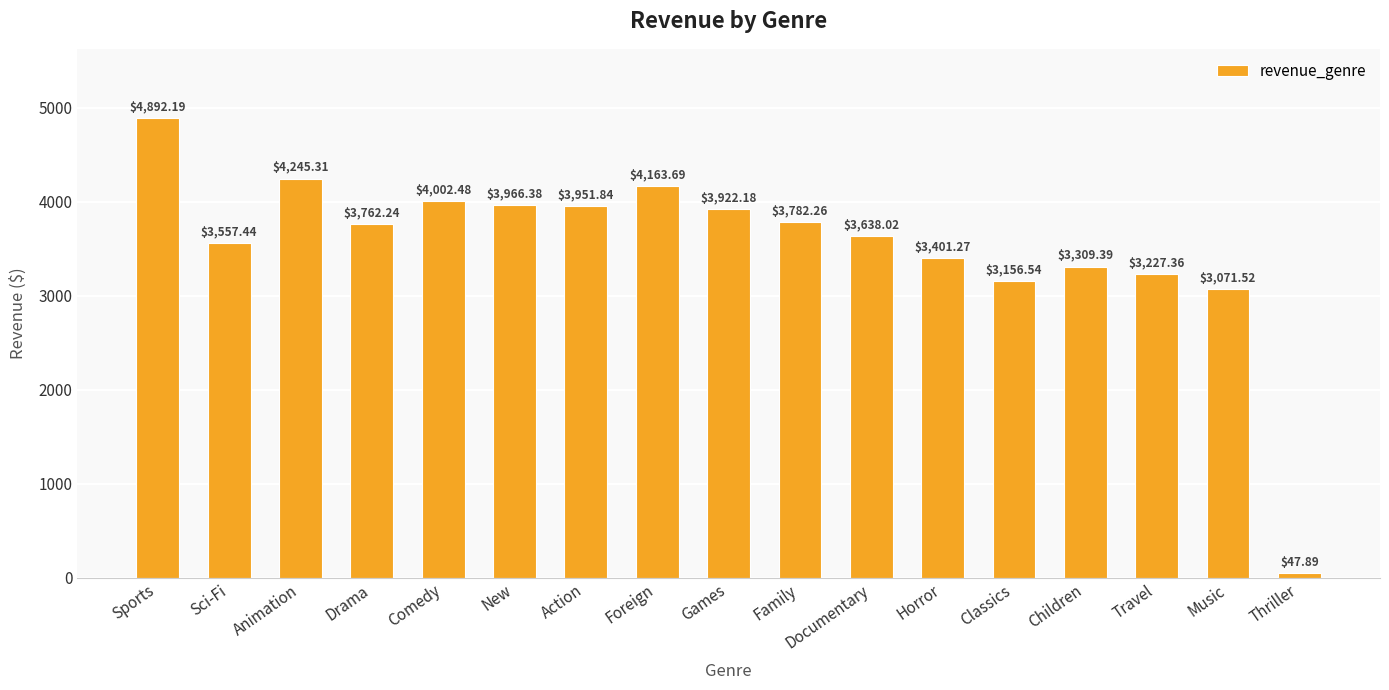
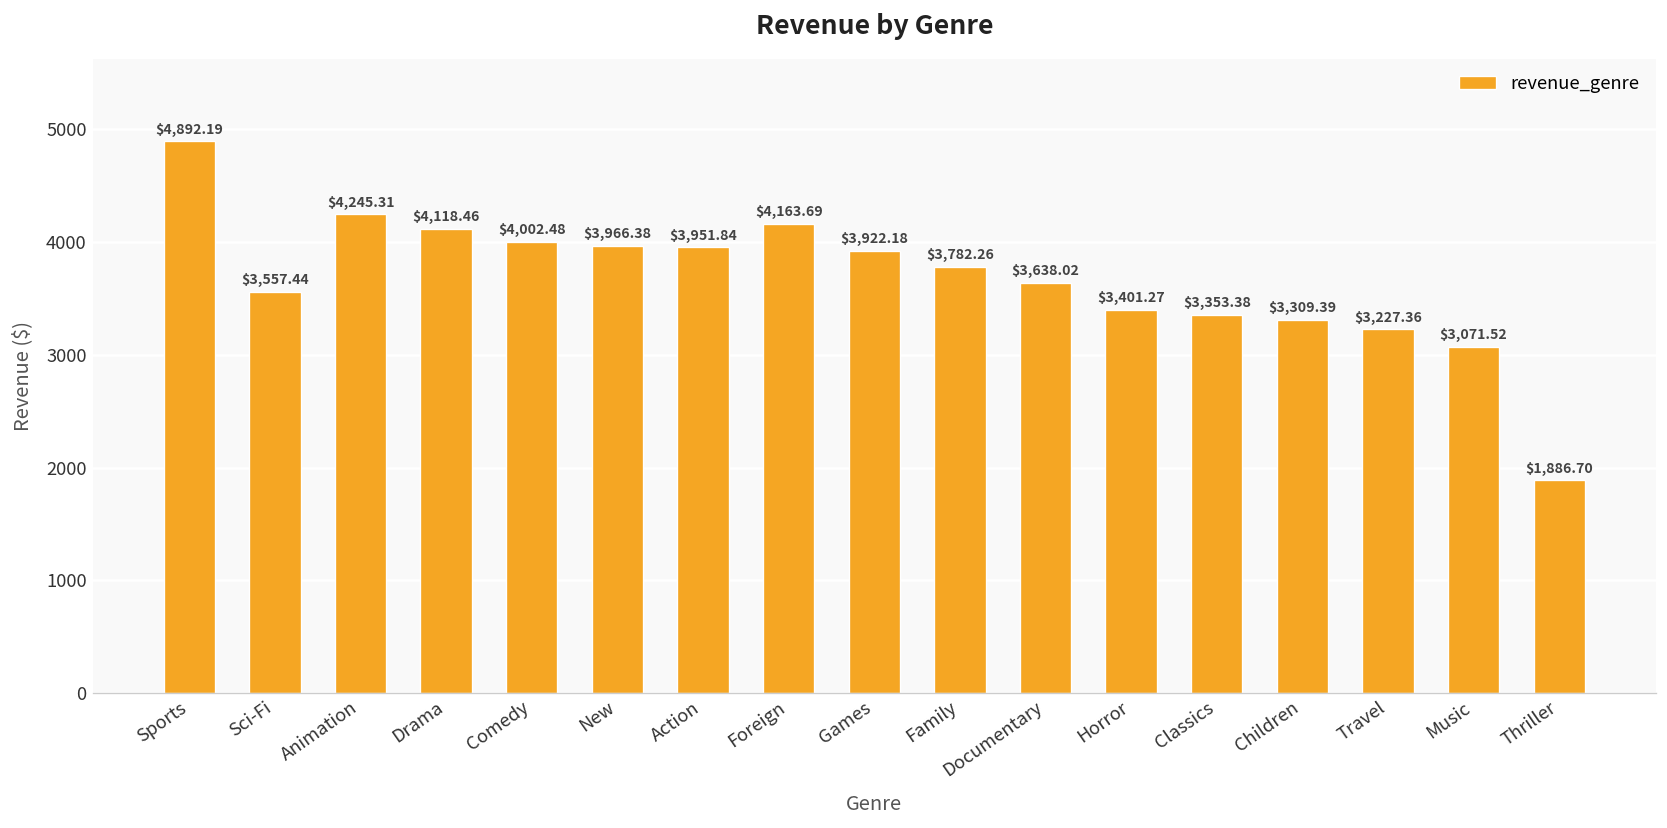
  {
    "Sports": "$4,892.19",
    "Sci-Fi": "$3,557.44",
    "Animation": "$4,245.31",
-   "Drama": "$3,762.24",
+   "Drama": "$4,118.46",
    "Comedy": "$4,002.48",
    "New": "$3,966.38",
    "Action": "$3,951.84",
    "Foreign": "$4,163.69",
    "Games": "$3,922.18",
    "Family": "$3,782.26",
    "Documentary": "$3,638.02",
    "Horror": "$3,401.27",
-   "Classics": "$3,156.54",
+   "Classics": "$3,353.38",
    "Children": "$3,309.39",
    "Travel": "$3,227.36",
    "Music": "$3,071.52",
-   "Thriller": "$47.89"
+   "Thriller": "$1,886.70"
  }
